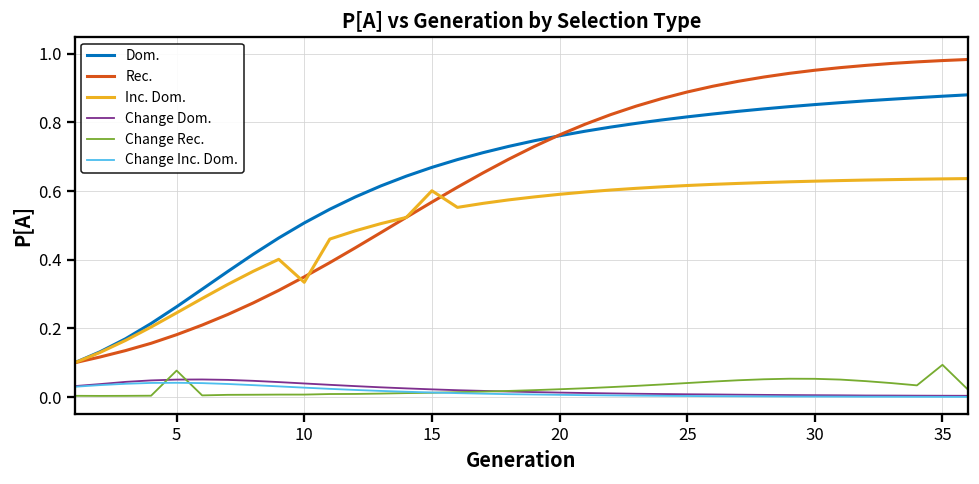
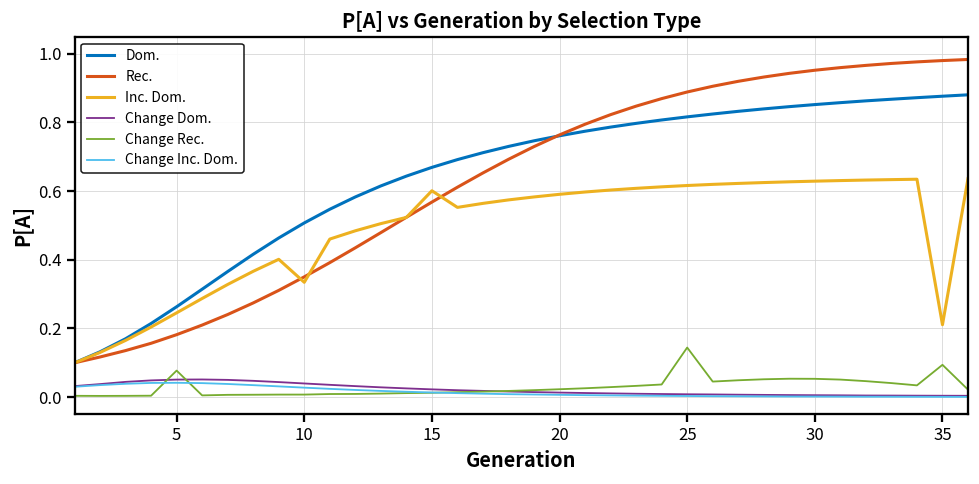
  {
    "Dom.": {
      "5": 0.26,
      "10": 0.51,
      "15": 0.67,
      "25": 0.82,
      "30": 0.85,
      "35": 0.88
    },
    "Rec.": {
      "5": 0.18,
      "10": 0.35,
      "15": 0.57,
      "25": 0.89,
      "30": 0.95,
      "35": 0.98
    },
    "Inc. Dom.": {
      "5": 0.25,
      "10": 0.33,
      "15": 0.60,
      "20": 0.59,
      "25": 0.62,
      "30": 0.63,
-     "35": 0.64
+     "35": 0.21
    },
    "Change Dom.": {
      "5": 0.05,
      "10": 0.04,
      "15": 0.02
    },
    "Change Rec.": {
      "5": 0.08,
      "10": 0.01,
      "20": 0.02,
-     "25": 0.04,
+     "25": 0.14,
      "30": 0.05,
      "35": 0.09
    },
    "Change Inc. Dom.": {
      "5": 0.04,
      "10": 0.03
    }
  }
